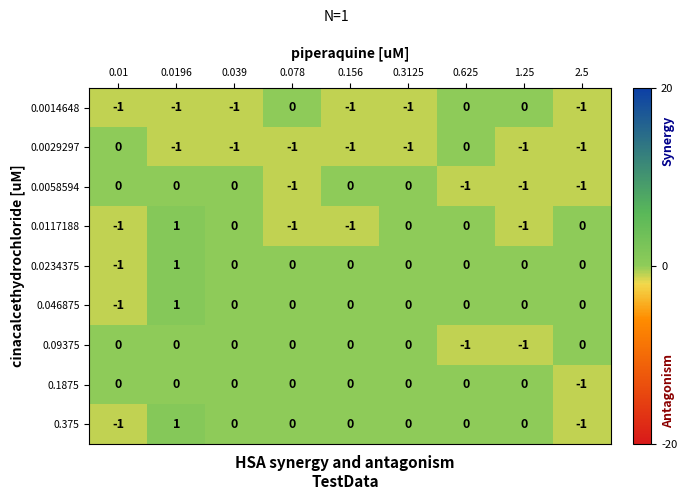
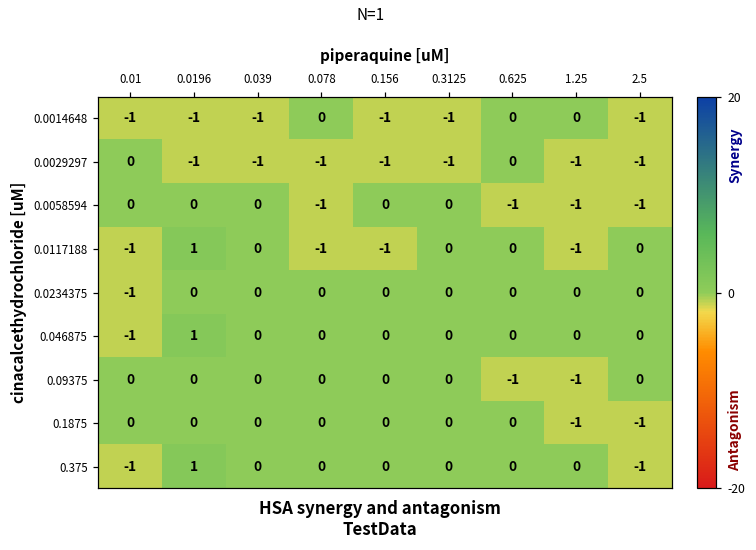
  {
    "0.0014648": {
      "0.01": -1,
      "0.0196": -1,
      "0.039": -1,
      "0.078": 0,
      "0.156": -1,
      "0.3125": -1,
      "0.625": 0,
      "1.25": 0,
      "2.5": -1
    },
    "0.0029297": {
      "0.01": 0,
      "0.0196": -1,
      "0.039": -1,
      "0.078": -1,
      "0.156": -1,
      "0.3125": -1,
      "0.625": 0,
      "1.25": -1,
      "2.5": -1
    },
    "0.0058594": {
      "0.01": 0,
      "0.0196": 0,
      "0.039": 0,
      "0.078": -1,
      "0.156": 0,
      "0.3125": 0,
      "0.625": -1,
      "1.25": -1,
      "2.5": -1
    },
    "0.0117188": {
      "0.01": -1,
      "0.0196": 1,
      "0.039": 0,
      "0.078": -1,
      "0.156": -1,
      "0.3125": 0,
      "0.625": 0,
      "1.25": -1,
      "2.5": 0
    },
    "0.0234375": {
      "0.01": -1,
-     "0.0196": 1,
+     "0.0196": 0,
      "0.039": 0,
      "0.078": 0,
      "0.156": 0,
      "0.3125": 0,
      "0.625": 0,
      "1.25": 0,
      "2.5": 0
    },
    "0.046875": {
      "0.01": -1,
      "0.0196": 1,
      "0.039": 0,
      "0.078": 0,
      "0.156": 0,
      "0.3125": 0,
      "0.625": 0,
      "1.25": 0,
      "2.5": 0
    },
    "0.09375": {
      "0.01": 0,
      "0.0196": 0,
      "0.039": 0,
      "0.078": 0,
      "0.156": 0,
      "0.3125": 0,
      "0.625": -1,
      "1.25": -1,
      "2.5": 0
    },
    "0.1875": {
      "0.01": 0,
      "0.0196": 0,
      "0.039": 0,
      "0.078": 0,
      "0.156": 0,
      "0.3125": 0,
      "0.625": 0,
-     "1.25": 0,
+     "1.25": -1,
      "2.5": -1
    },
    "0.375": {
      "0.01": -1,
      "0.0196": 1,
      "0.039": 0,
      "0.078": 0,
      "0.156": 0,
      "0.3125": 0,
      "0.625": 0,
      "1.25": 0,
      "2.5": -1
    }
  }
